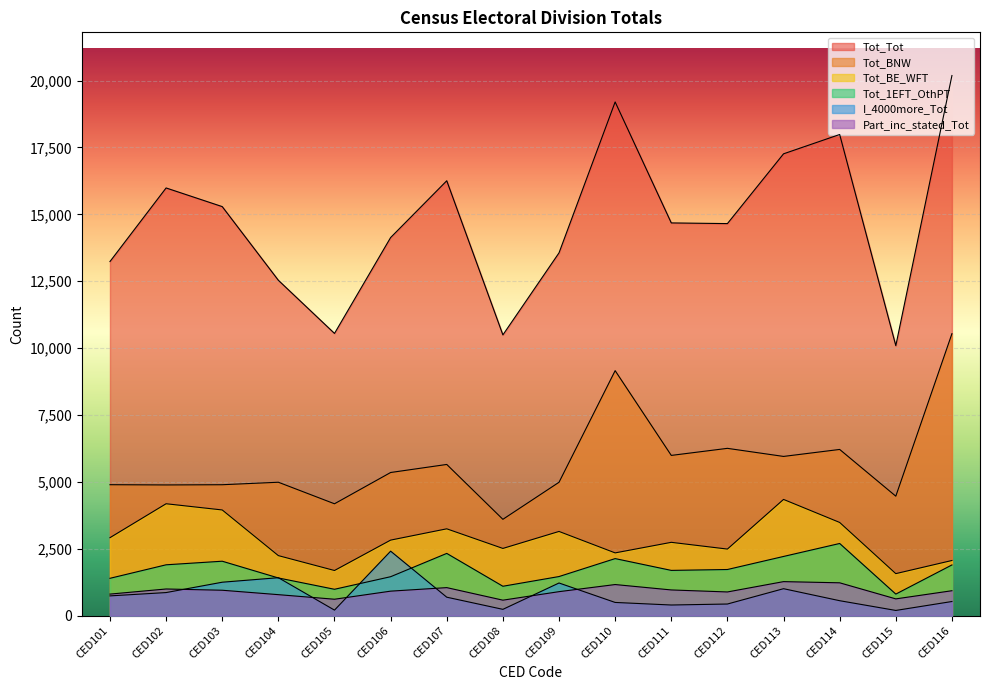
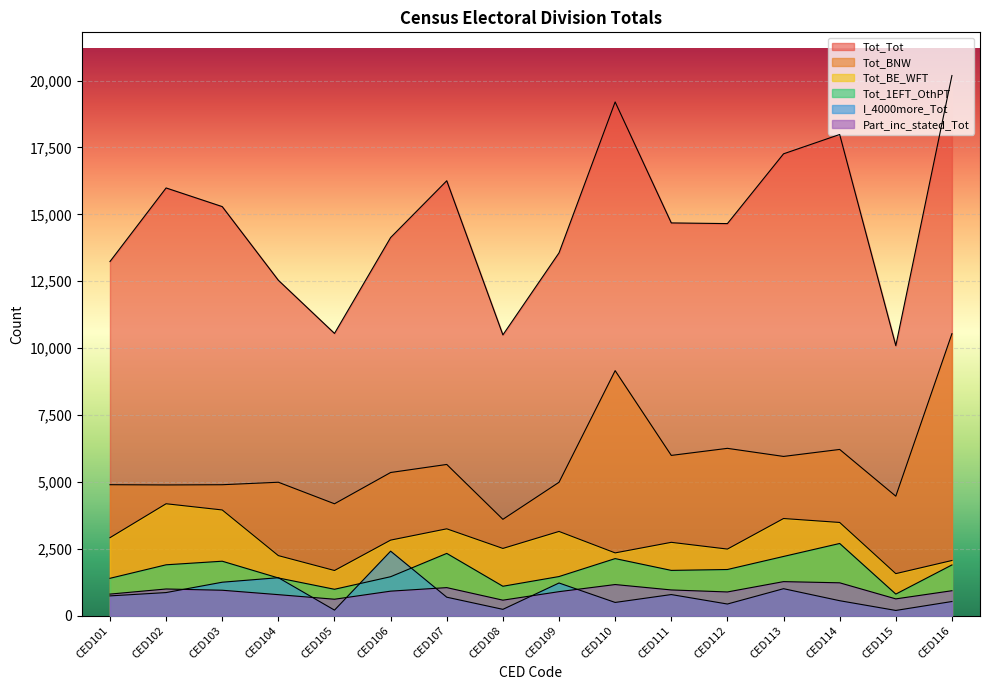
  {
    "Tot_BE_WFT": {
      "CED101": "2,900",
      "CED102": "4,200",
      "CED103": "4,000",
      "CED104": "2,200",
      "CED105": "1,700",
      "CED106": "2,800",
      "CED107": "3,200",
      "CED108": "2,500",
      "CED109": "3,100",
      "CED110": "2,300",
      "CED111": "2,700",
      "CED112": "2,500",
-     "CED113": "4,300",
+     "CED113": "3,600",
      "CED114": "3,500",
      "CED115": "1,600",
      "CED116": "2,100"
    },
    "Tot_1EFT_OthPT": {
      "CED101": "1,400",
      "CED102": "1,900",
      "CED103": "2,000",
      "CED105": "1,000",
      "CED106": "1,500",
      "CED107": "2,300",
      "CED108": "1,100",
      "CED109": "1,500",
      "CED110": "2,100",
      "CED111": "1,700",
      "CED112": "1,700",
      "CED113": "2,200",
      "CED114": "2,700",
      "CED115": "800",
      "CED116": "1,900"
    },
    "I_4000more_Tot": {
      "CED102": "900",
      "CED103": "1,200",
      "CED105": "200",
      "CED106": "2,400",
      "CED107": "700",
      "CED108": "200",
      "CED109": "1,200",
      "CED110": "500",
-     "CED111": "400",
+     "CED111": "800",
      "CED112": "400",
      "CED113": "1,000",
      "CED114": "600",
      "CED115": "200",
      "CED116": "500"
    },
    "Part_inc_stated_Tot": {
      "CED102": "1,000",
      "CED103": "900",
      "CED104": "800",
      "CED105": "600",
      "CED106": "900",
      "CED107": "1,000",
      "CED108": "600",
      "CED109": "900",
      "CED110": "1,200",
      "CED111": "1,000",
      "CED112": "900",
      "CED113": "1,300",
      "CED114": "1,200",
      "CED115": "600",
      "CED116": "900"
    }
  }
